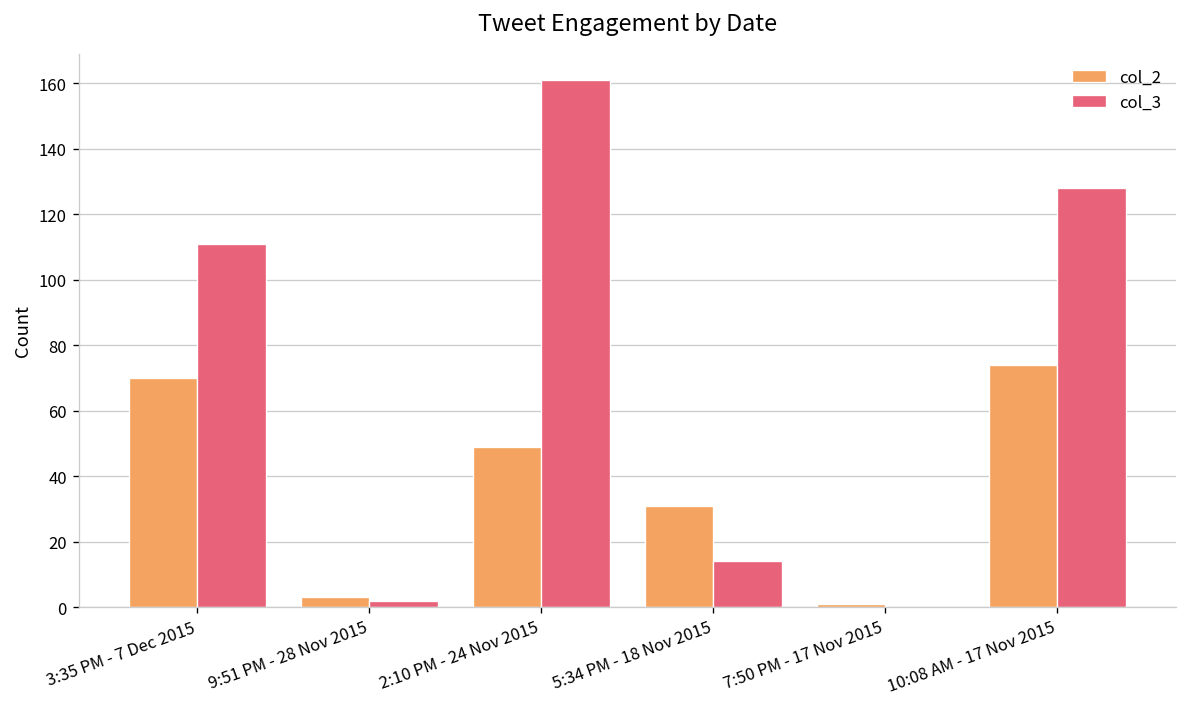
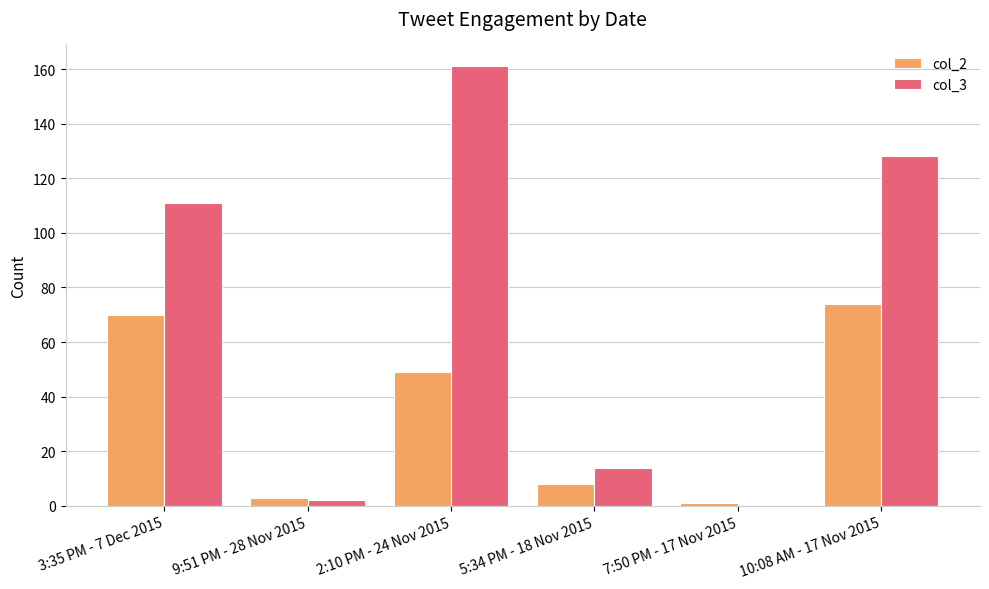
  {
    "col_2": {
      "3:35 PM - 7 Dec 2015": 70,
      "9:51 PM - 28 Nov 2015": 3,
      "2:10 PM - 24 Nov 2015": 49,
-     "5:34 PM - 18 Nov 2015": 31,
+     "5:34 PM - 18 Nov 2015": 8,
      "7:50 PM - 17 Nov 2015": 1,
      "10:08 AM - 17 Nov 2015": 74
    },
    "col_3": {
      "3:35 PM - 7 Dec 2015": 111,
      "9:51 PM - 28 Nov 2015": 2,
      "2:10 PM - 24 Nov 2015": 161,
      "5:34 PM - 18 Nov 2015": 14,
      "7:50 PM - 17 Nov 2015": 0,
      "10:08 AM - 17 Nov 2015": 128
    }
  }
